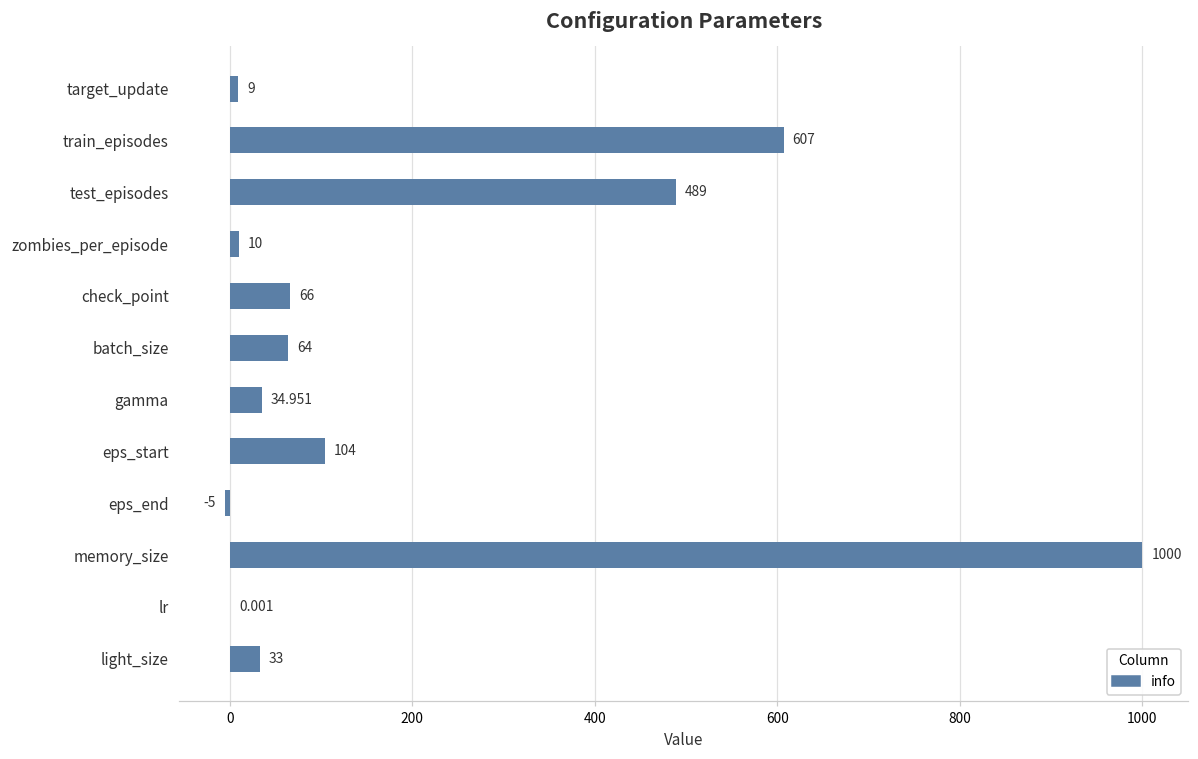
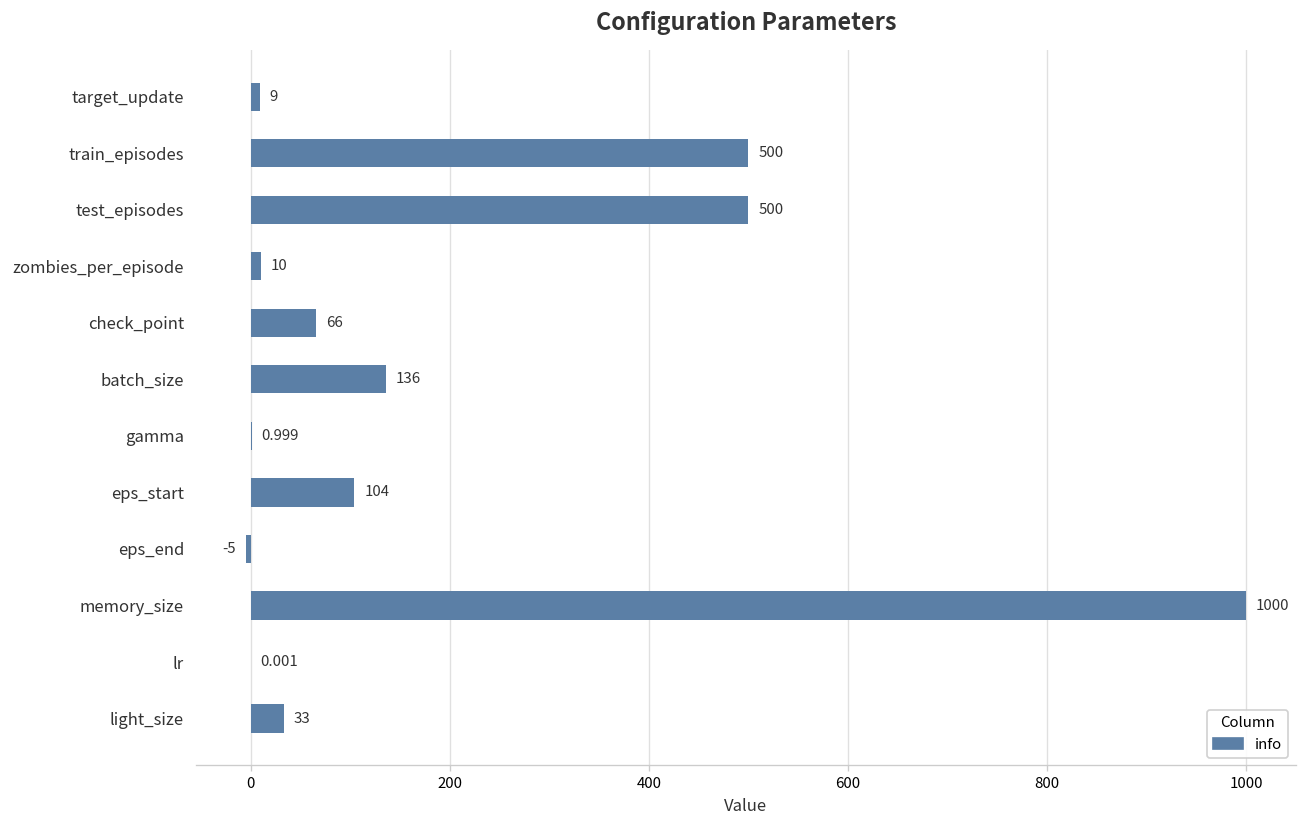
  {
    "target_update": 9,
-   "train_episodes": 607,
-   "test_episodes": 489,
+   "train_episodes": 500,
+   "test_episodes": 500,
    "zombies_per_episode": 10,
    "check_point": 66,
-   "batch_size": 64,
-   "gamma": 34.951,
+   "batch_size": 136,
+   "gamma": 0.999,
    "eps_start": 104,
    "eps_end": -5,
    "memory_size": 1000,
    "lr": 0.001,
    "light_size": 33
  }
